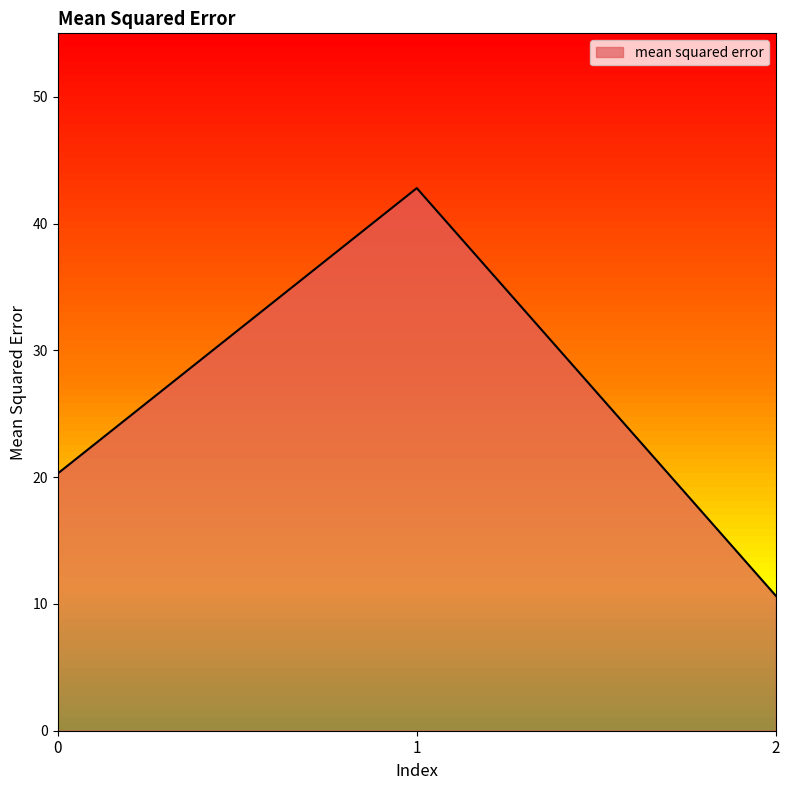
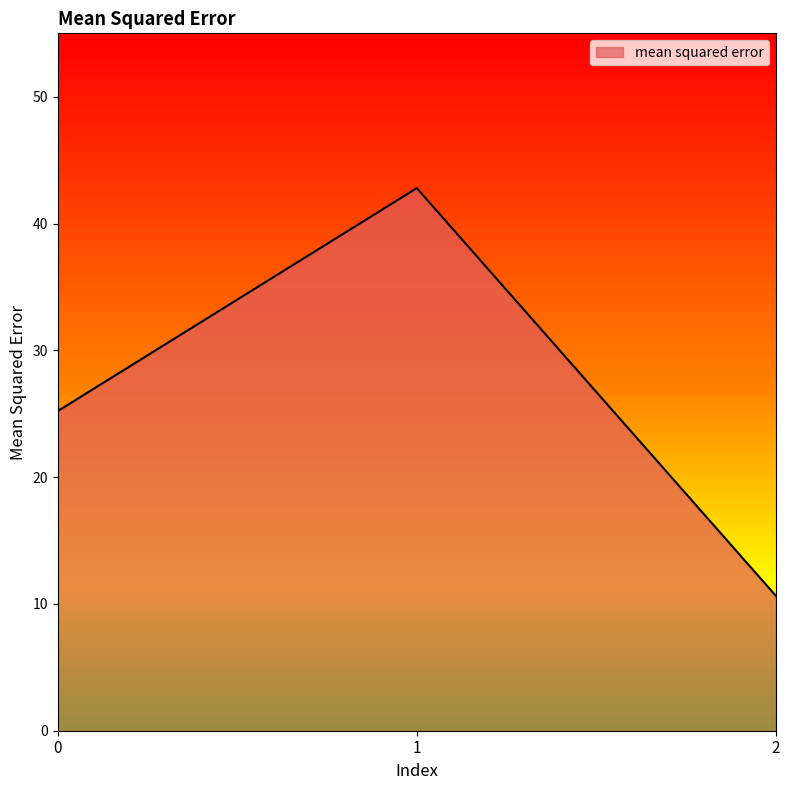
  {
-   "0": 20.3,
+   "0": 25.2,
    "1": 42.8,
    "2": 10.6
  }
